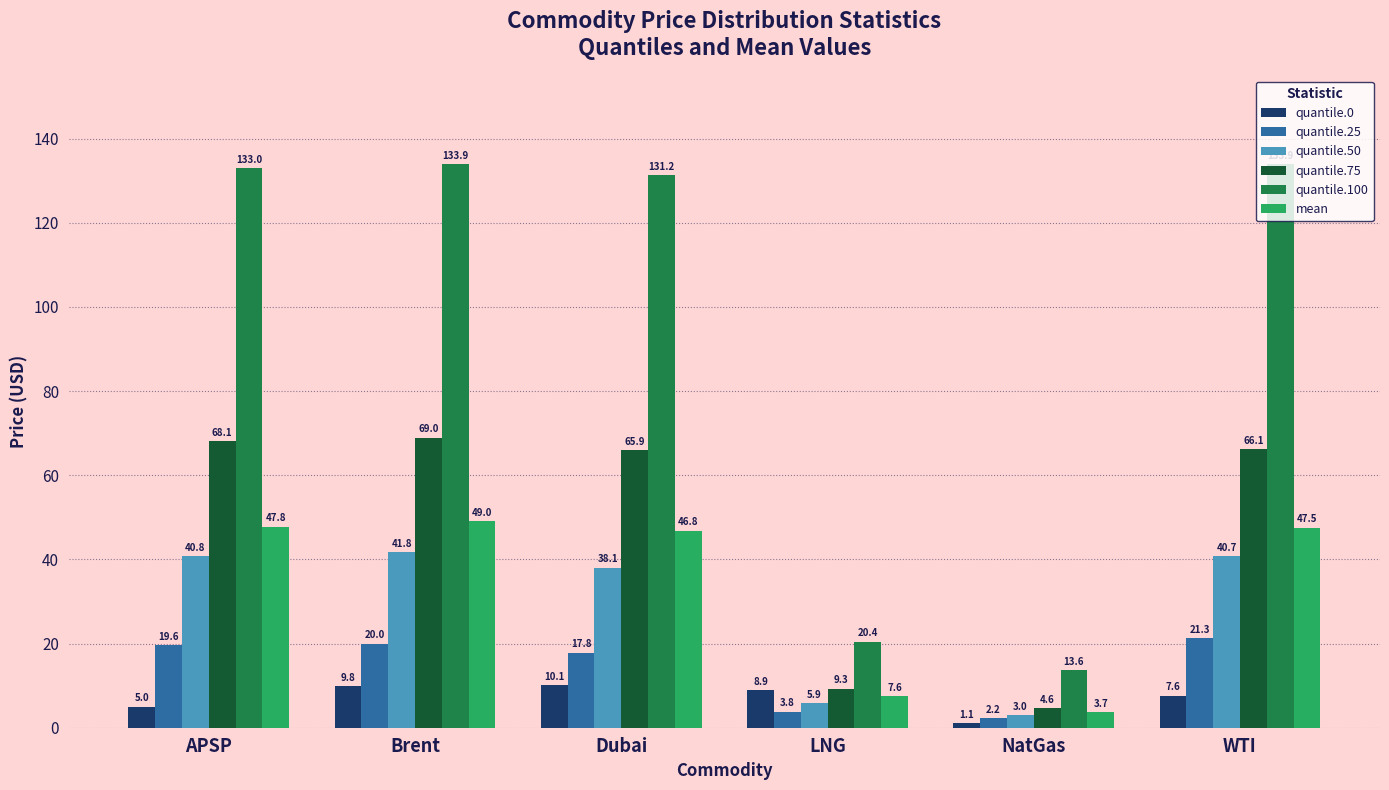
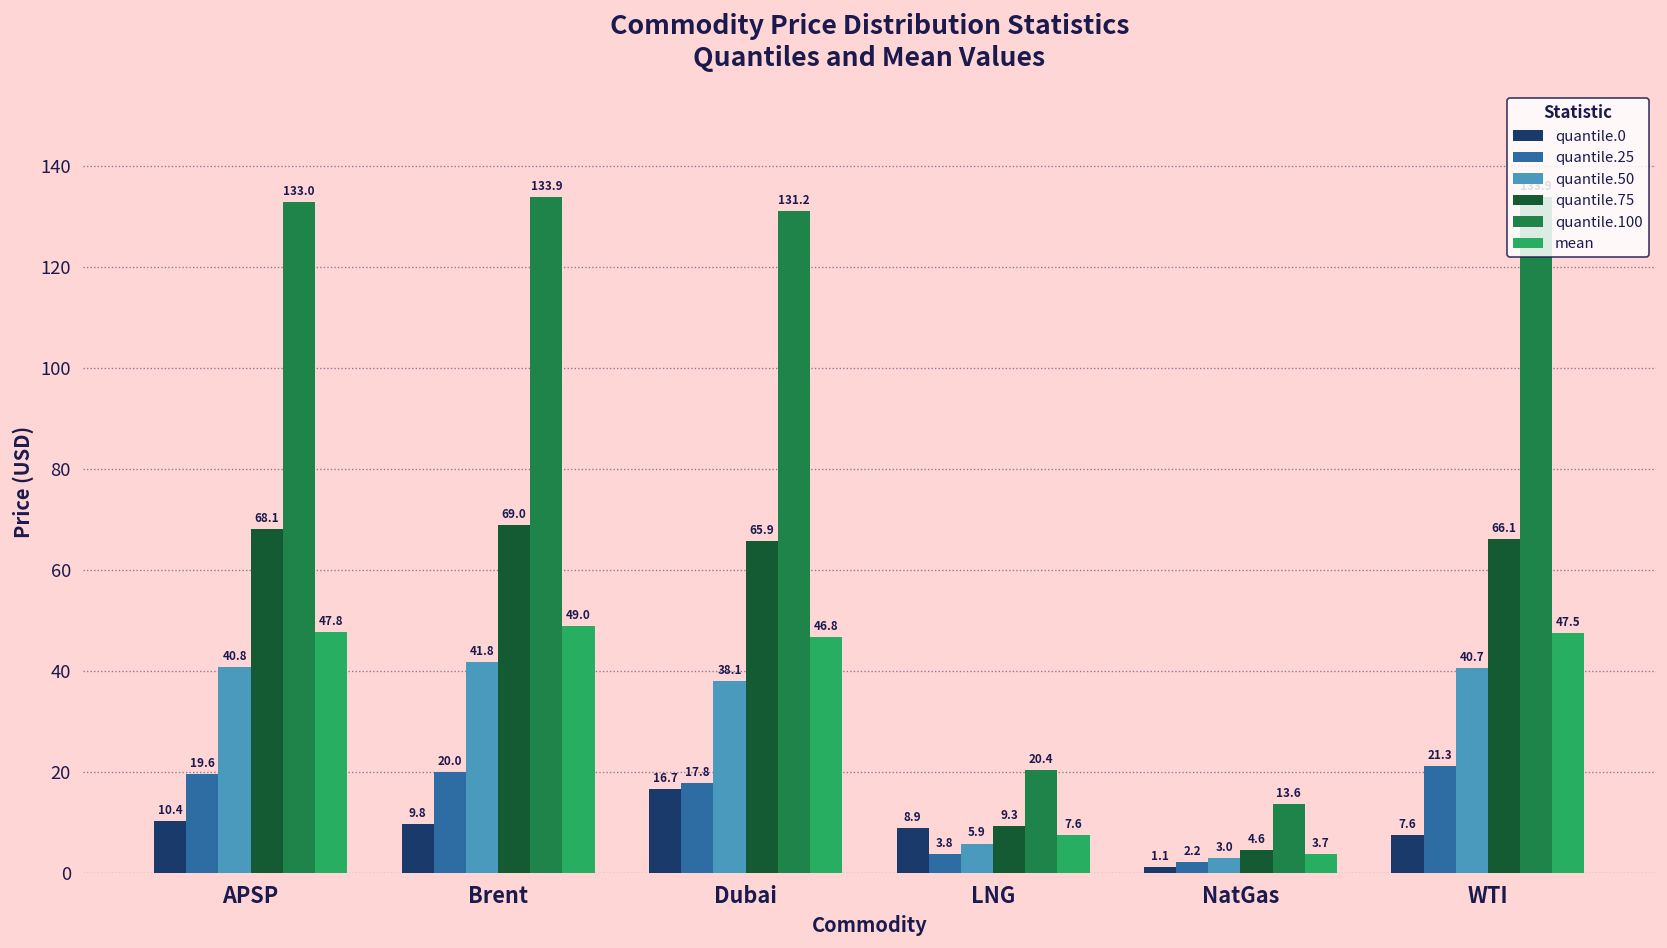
  {
    "quantile.0": {
-     "APSP": 5.0,
+     "APSP": 10.4,
      "Brent": 9.8,
-     "Dubai": 10.1,
+     "Dubai": 16.7,
      "LNG": 8.9,
      "NatGas": 1.1,
      "WTI": 7.6
    }
  }
